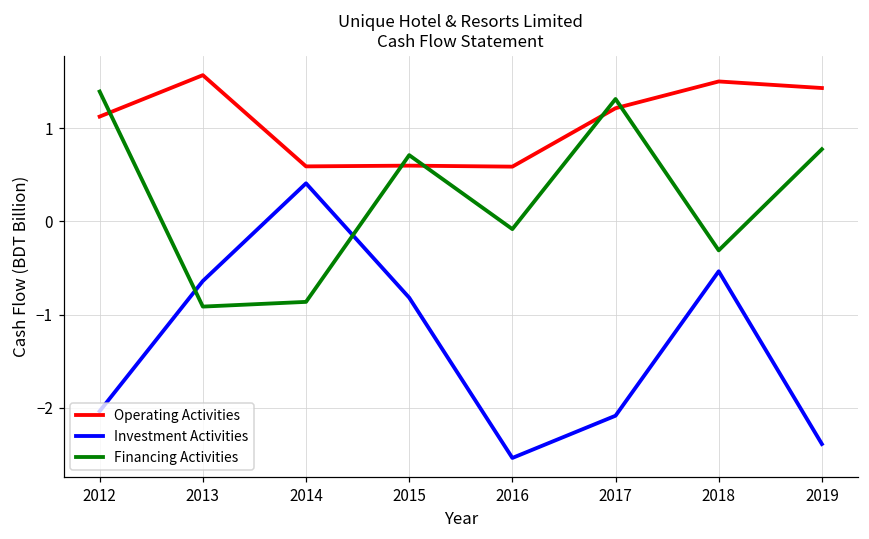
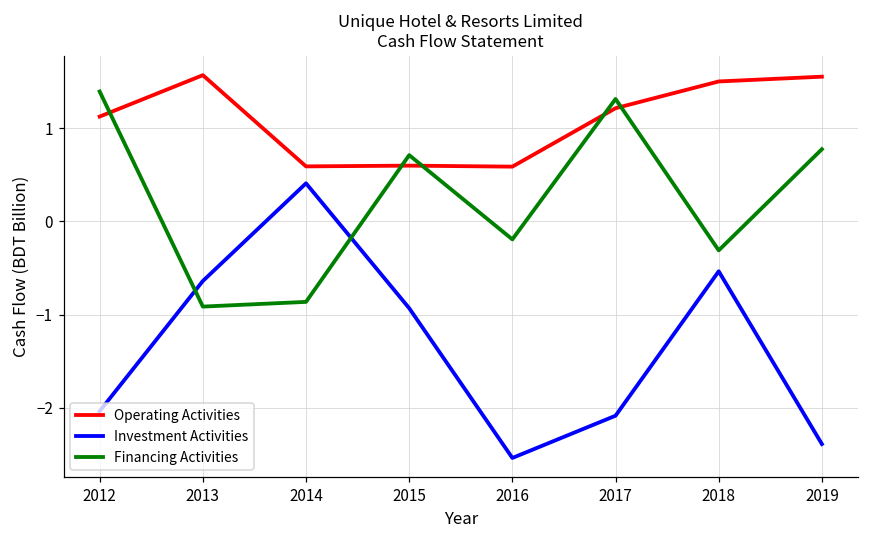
  {
    "Operating Activities": {
      "2012": 1.1,
      "2013": 1.6,
      "2014": 0.6,
      "2015": 0.6,
      "2016": 0.6,
      "2017": 1.2,
      "2018": 1.5,
-     "2019": 1.4
+     "2019": 1.6
    },
    "Investment Activities": {
      "2013": -0.6,
      "2014": 0.4,
-     "2015": -0.8,
+     "2015": -0.9,
      "2016": -2.5,
      "2017": -2.1,
      "2018": -0.5,
      "2019": -2.4
    },
    "Financing Activities": {
      "2012": 1.4,
      "2013": -0.9,
      "2014": -0.9,
      "2015": 0.7,
-     "2016": -0.1,
+     "2016": -0.2,
      "2017": 1.3,
      "2018": -0.3,
      "2019": 0.8
    }
  }
